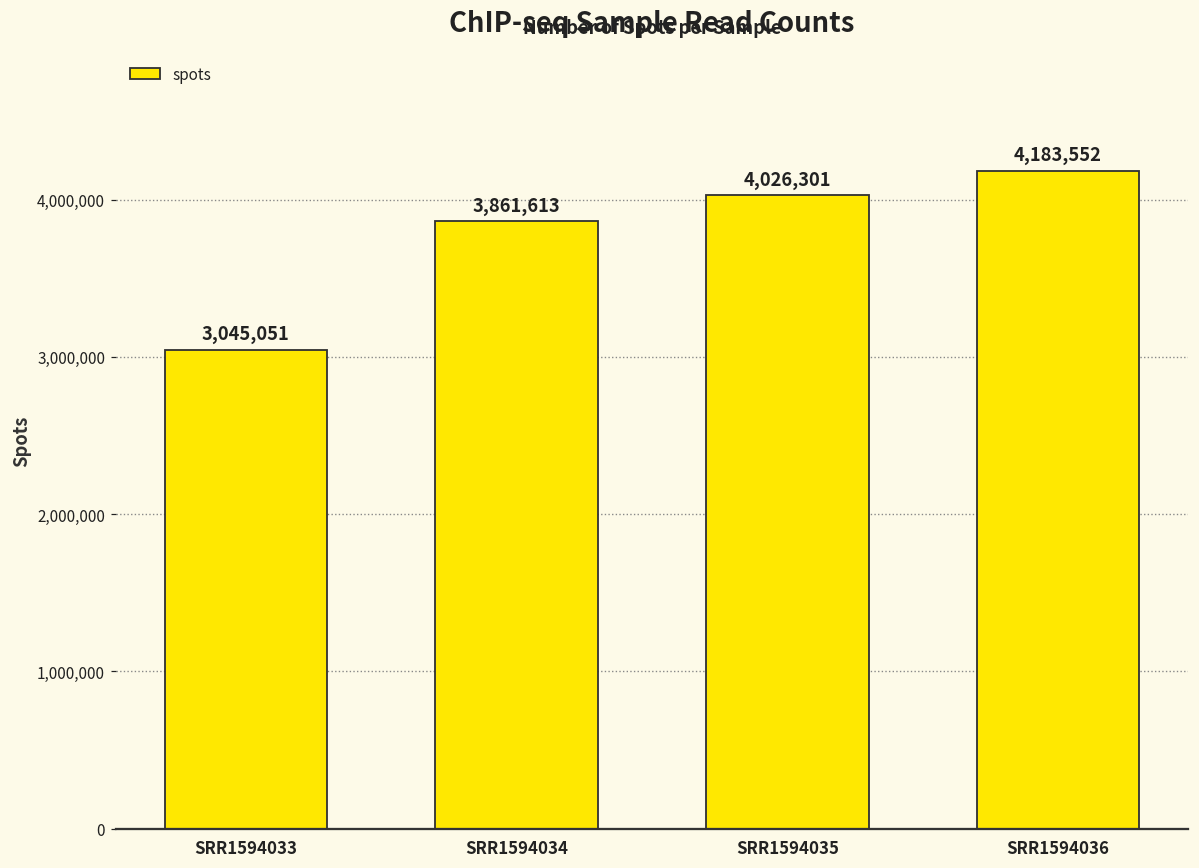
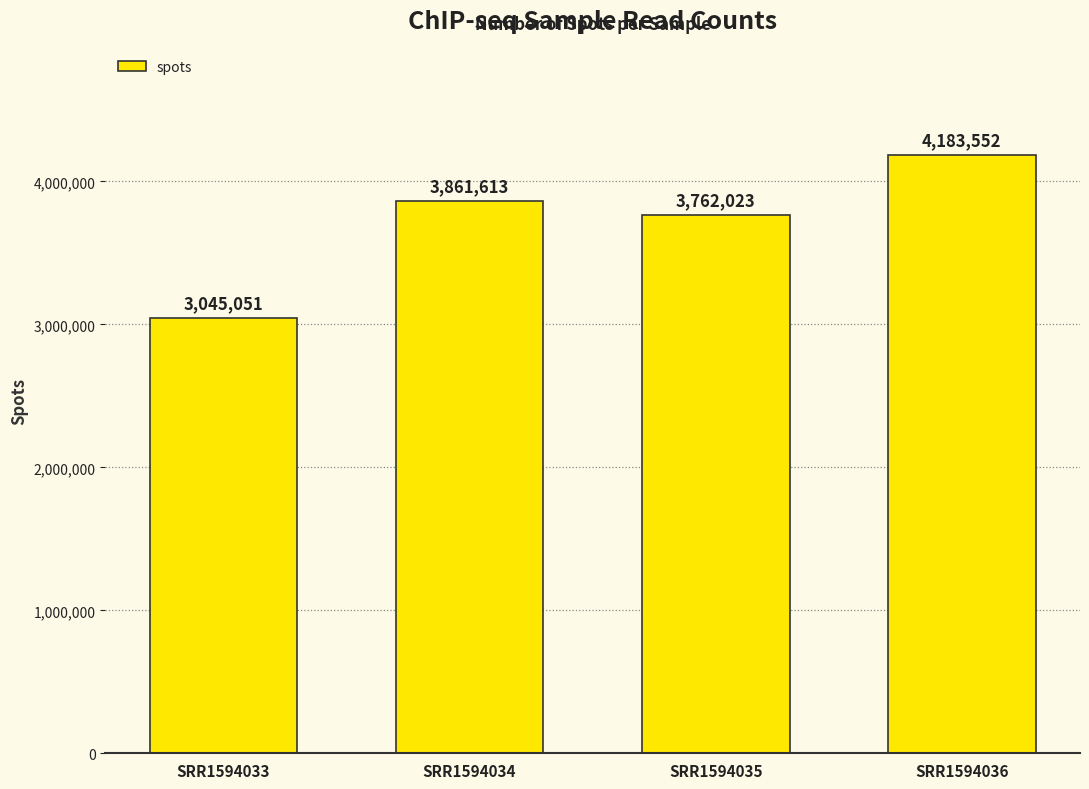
  {
    "SRR1594033": "3,045,051",
    "SRR1594034": "3,861,613",
-   "SRR1594035": "4,026,301",
+   "SRR1594035": "3,762,023",
    "SRR1594036": "4,183,552"
  }
